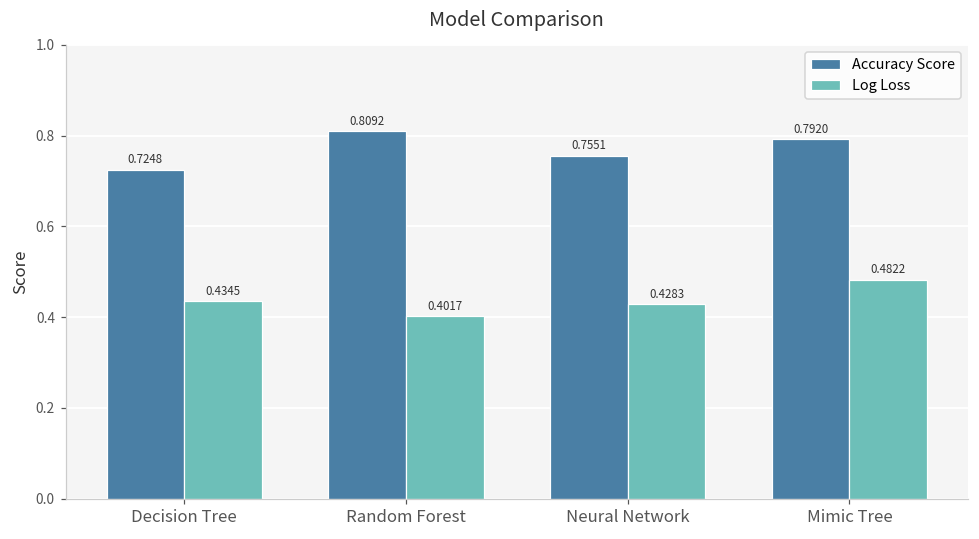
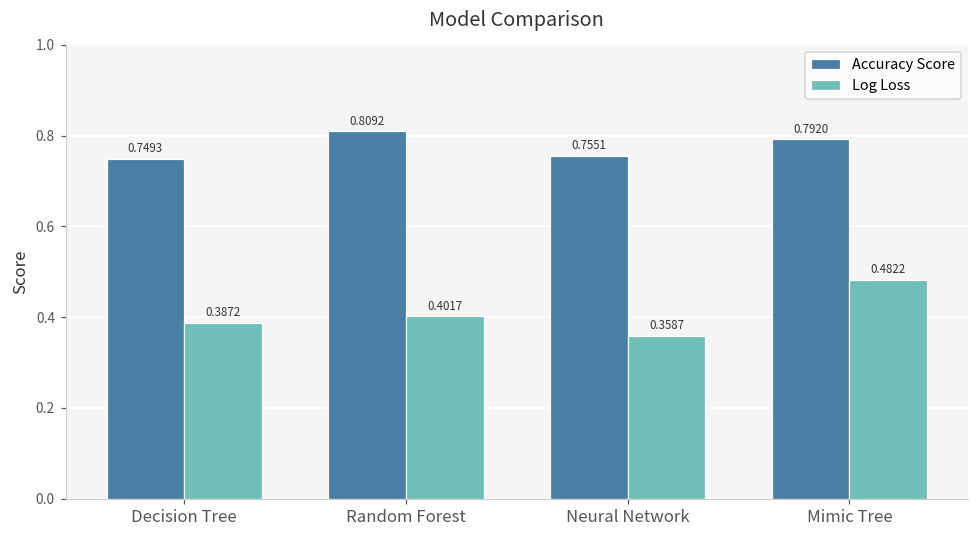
  {
    "Accuracy Score": {
-     "Decision Tree": 0.7248,
+     "Decision Tree": 0.7493,
      "Random Forest": 0.8092,
      "Neural Network": 0.7551,
      "Mimic Tree": 0.7920
    },
    "Log Loss": {
-     "Decision Tree": 0.4345,
+     "Decision Tree": 0.3872,
      "Random Forest": 0.4017,
-     "Neural Network": 0.4283,
+     "Neural Network": 0.3587,
      "Mimic Tree": 0.4822
    }
  }
